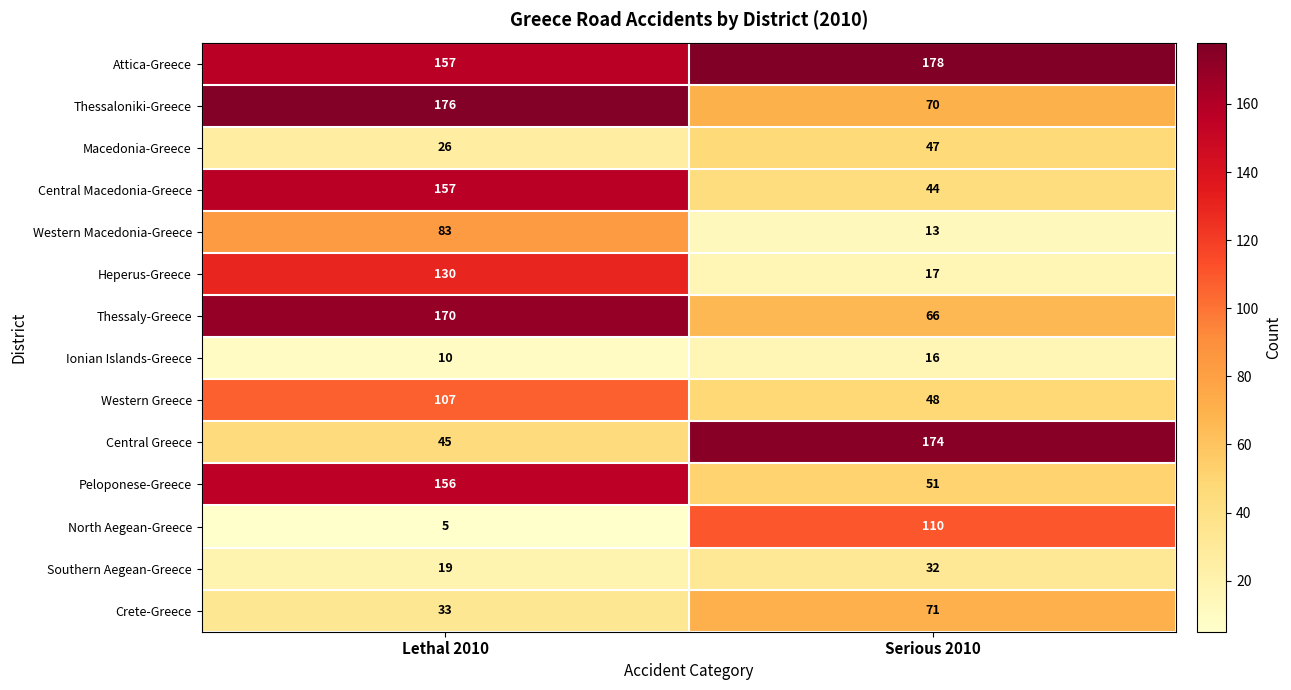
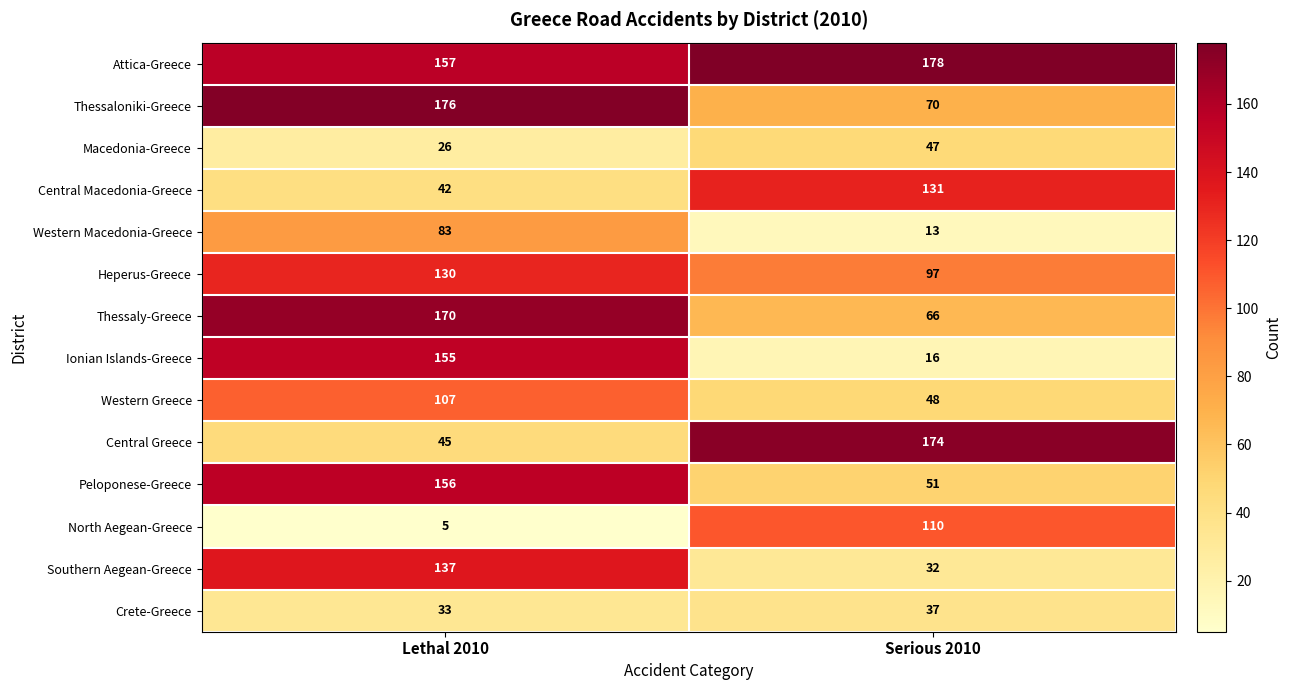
  {
    "Attica-Greece": {
      "Lethal 2010": 157,
      "Serious 2010": 178
    },
    "Thessaloniki-Greece": {
      "Lethal 2010": 176,
      "Serious 2010": 70
    },
    "Macedonia-Greece": {
      "Lethal 2010": 26,
      "Serious 2010": 47
    },
    "Central Macedonia-Greece": {
-     "Lethal 2010": 157,
-     "Serious 2010": 44
+     "Lethal 2010": 42,
+     "Serious 2010": 131
    },
    "Western Macedonia-Greece": {
      "Lethal 2010": 83,
      "Serious 2010": 13
    },
    "Heperus-Greece": {
      "Lethal 2010": 130,
-     "Serious 2010": 17
+     "Serious 2010": 97
    },
    "Thessaly-Greece": {
      "Lethal 2010": 170,
      "Serious 2010": 66
    },
    "Ionian Islands-Greece": {
-     "Lethal 2010": 10,
+     "Lethal 2010": 155,
      "Serious 2010": 16
    },
    "Western Greece": {
      "Lethal 2010": 107,
      "Serious 2010": 48
    },
    "Central Greece": {
      "Lethal 2010": 45,
      "Serious 2010": 174
    },
    "Peloponese-Greece": {
      "Lethal 2010": 156,
      "Serious 2010": 51
    },
    "North Aegean-Greece": {
      "Lethal 2010": 5,
      "Serious 2010": 110
    },
    "Southern Aegean-Greece": {
-     "Lethal 2010": 19,
+     "Lethal 2010": 137,
      "Serious 2010": 32
    },
    "Crete-Greece": {
      "Lethal 2010": 33,
-     "Serious 2010": 71
+     "Serious 2010": 37
    }
  }
